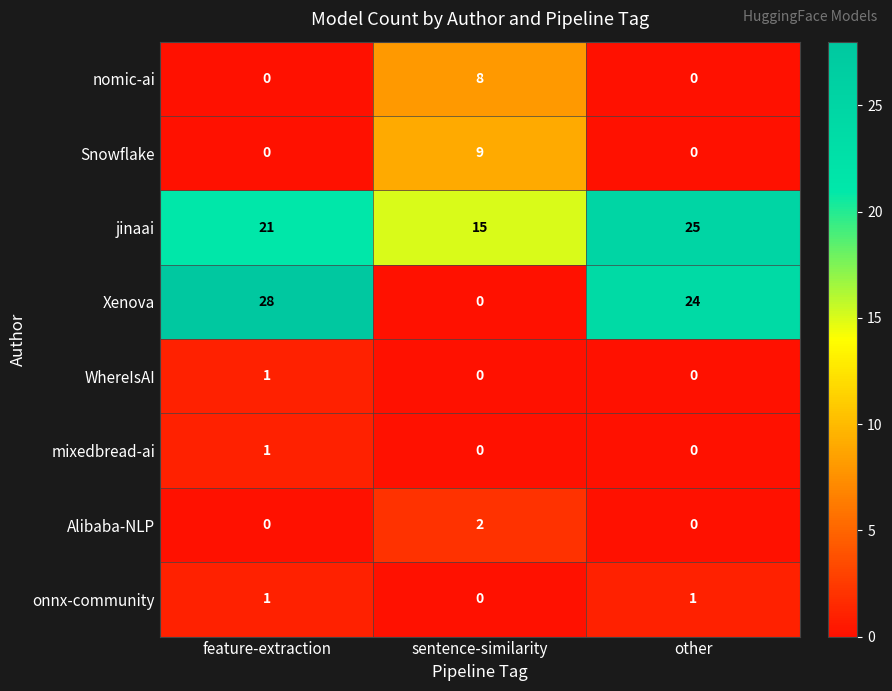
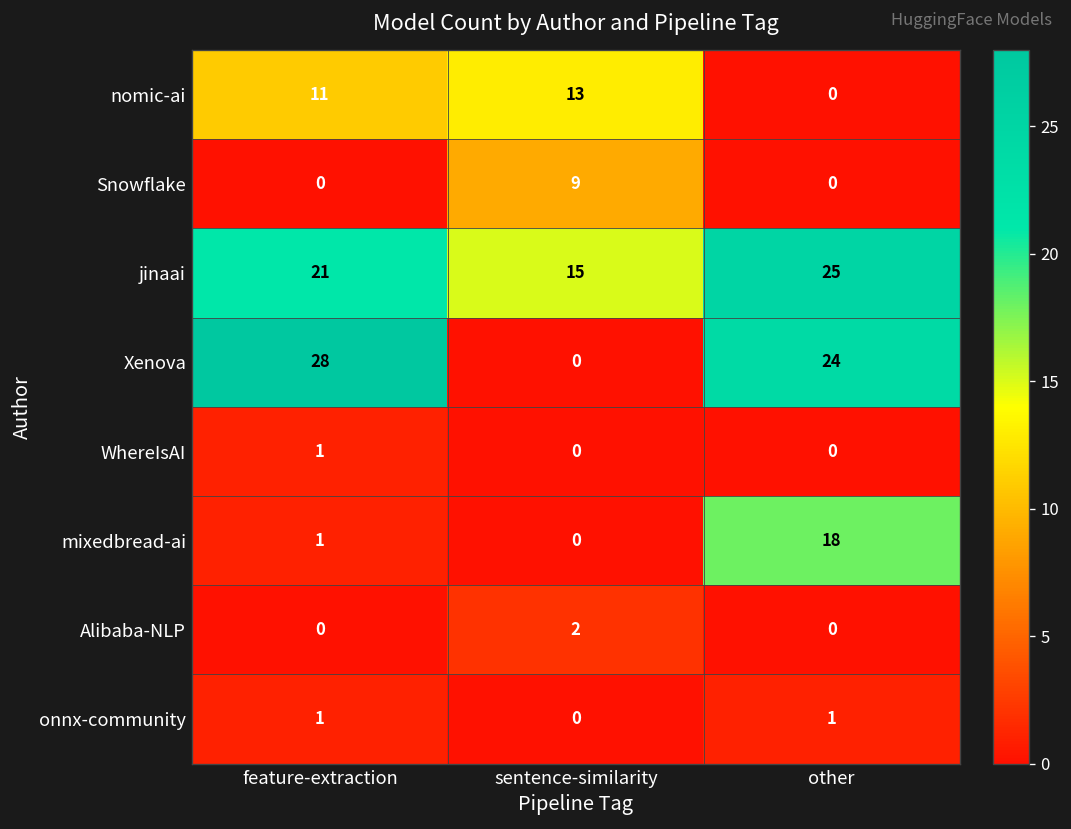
  {
    "nomic-ai": {
-     "feature-extraction": 0,
-     "sentence-similarity": 8,
+     "feature-extraction": 11,
+     "sentence-similarity": 13,
      "other": 0
    },
    "Snowflake": {
      "feature-extraction": 0,
      "sentence-similarity": 9,
      "other": 0
    },
    "jinaai": {
      "feature-extraction": 21,
      "sentence-similarity": 15,
      "other": 25
    },
    "Xenova": {
      "feature-extraction": 28,
      "sentence-similarity": 0,
      "other": 24
    },
    "WhereIsAI": {
      "feature-extraction": 1,
      "sentence-similarity": 0,
      "other": 0
    },
    "mixedbread-ai": {
      "feature-extraction": 1,
      "sentence-similarity": 0,
-     "other": 0
+     "other": 18
    },
    "Alibaba-NLP": {
      "feature-extraction": 0,
      "sentence-similarity": 2,
      "other": 0
    },
    "onnx-community": {
      "feature-extraction": 1,
      "sentence-similarity": 0,
      "other": 1
    }
  }
